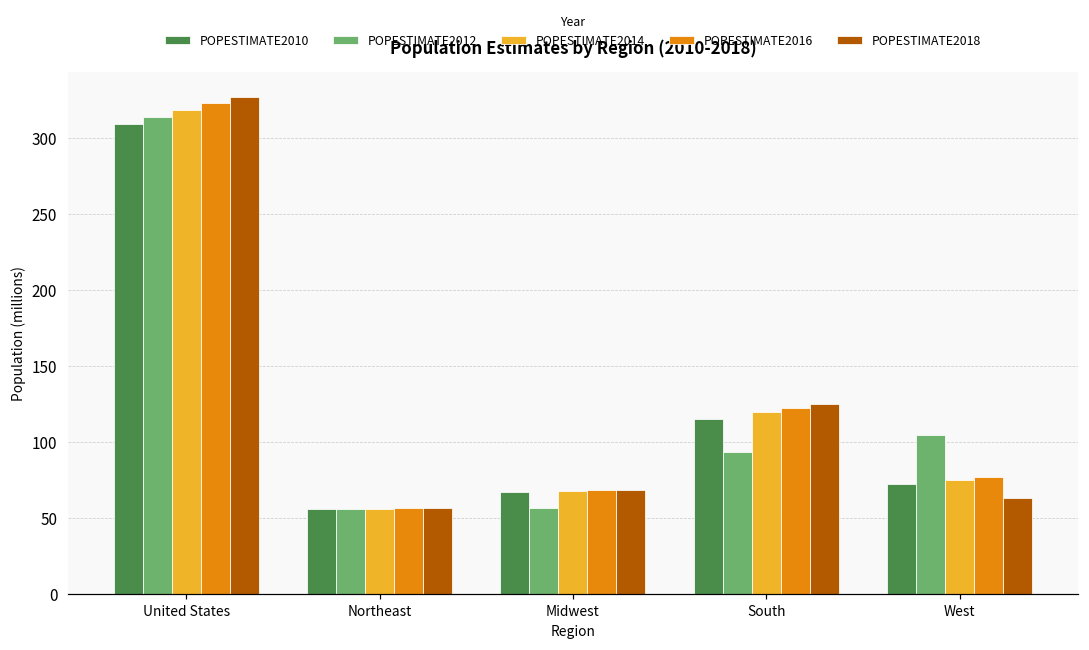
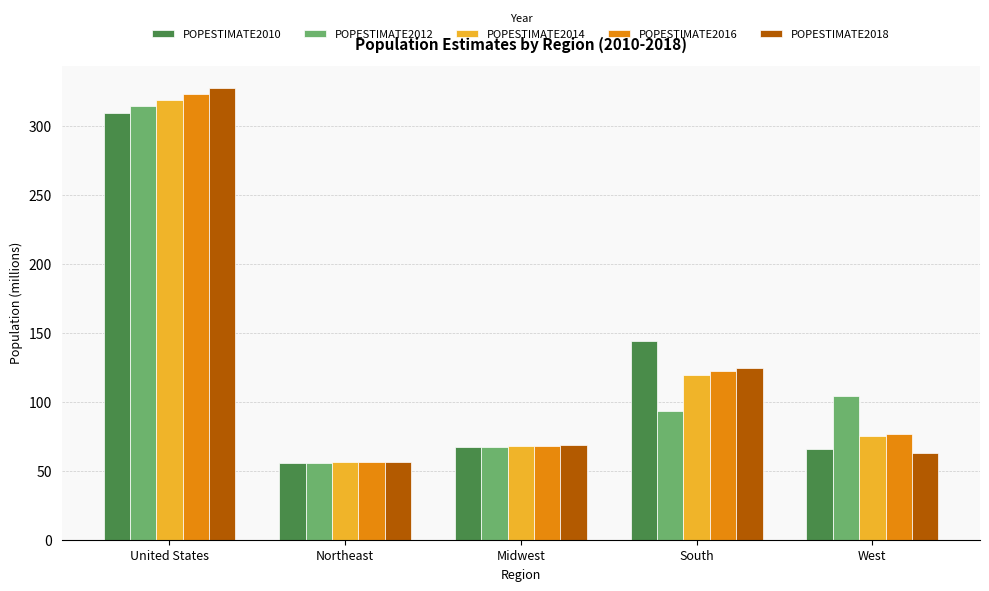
  {
    "POPESTIMATE2010": {
      "United States": 309,
      "Northeast": 55,
      "Midwest": 67,
-     "South": 115,
-     "West": 72
+     "South": 144,
+     "West": 65
    },
    "POPESTIMATE2012": {
      "United States": 314,
      "Northeast": 56,
-     "Midwest": 57,
+     "Midwest": 67,
      "South": 93,
      "West": 104
    },
    "POPESTIMATE2018": {
      "United States": 327,
      "Northeast": 56,
      "Midwest": 68,
      "South": 125,
      "West": 63
    }
  }
